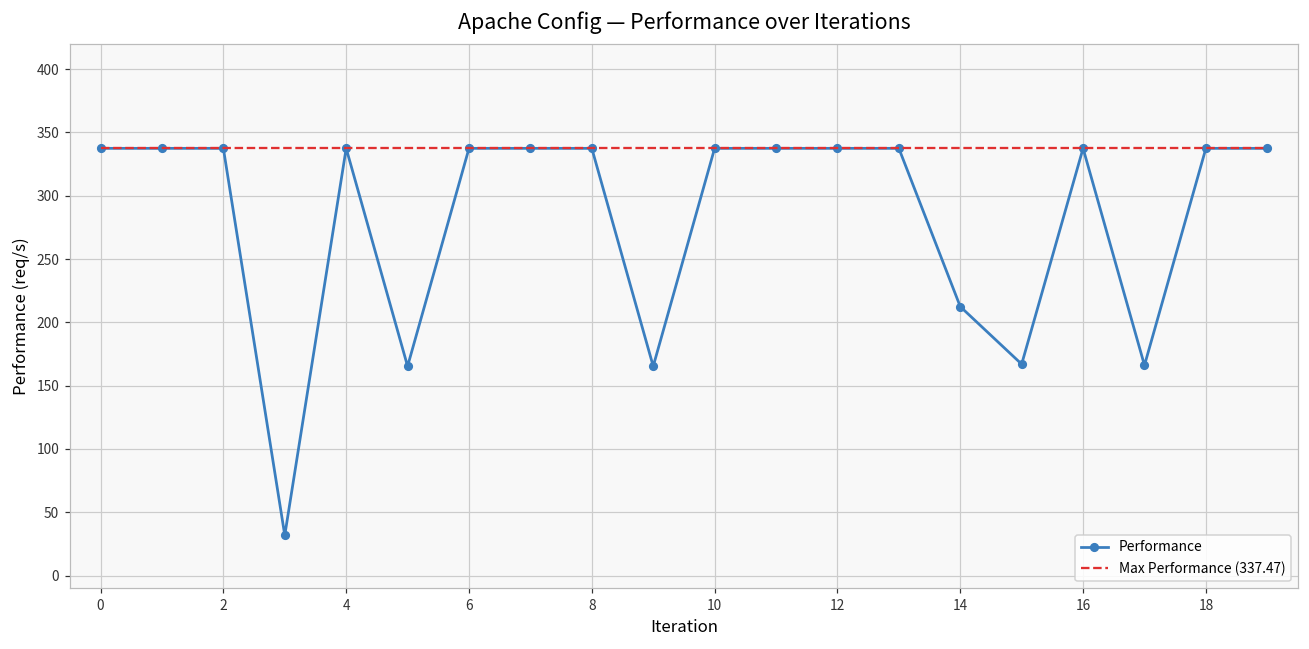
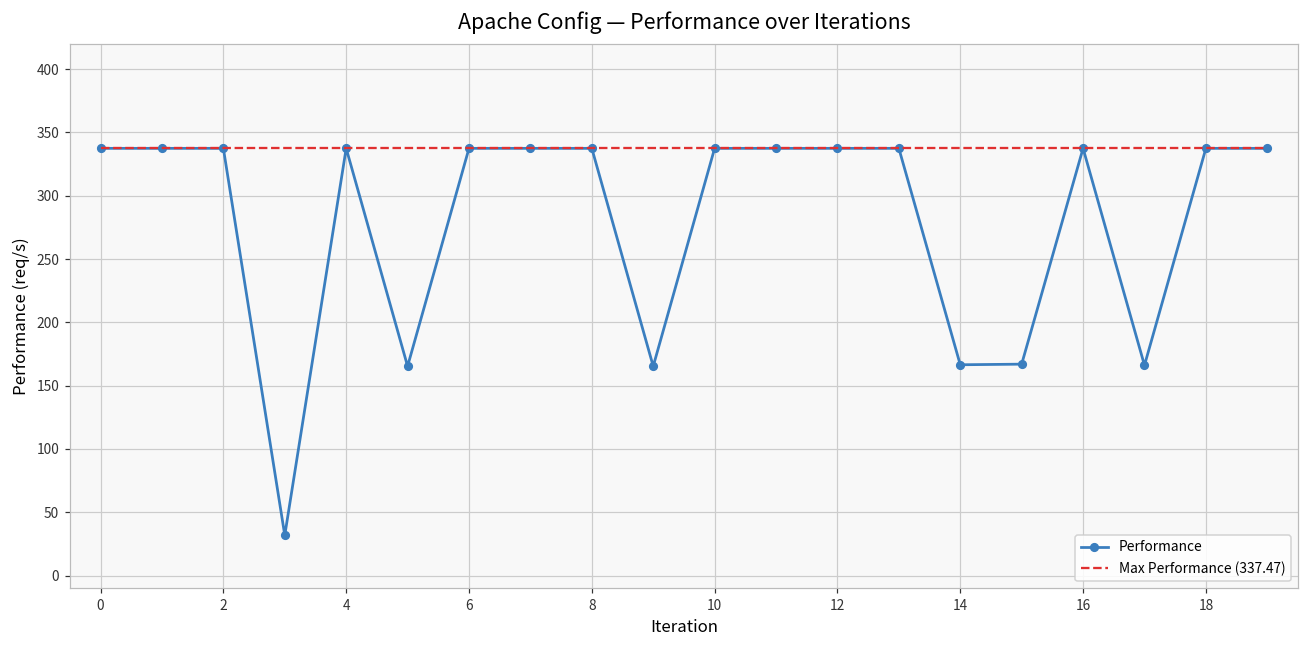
  {
    "Performance": {
-     "14": 212
+     "14": 167
    },
    "Max Performance (337.47)": {
      "14": 337
    }
  }
